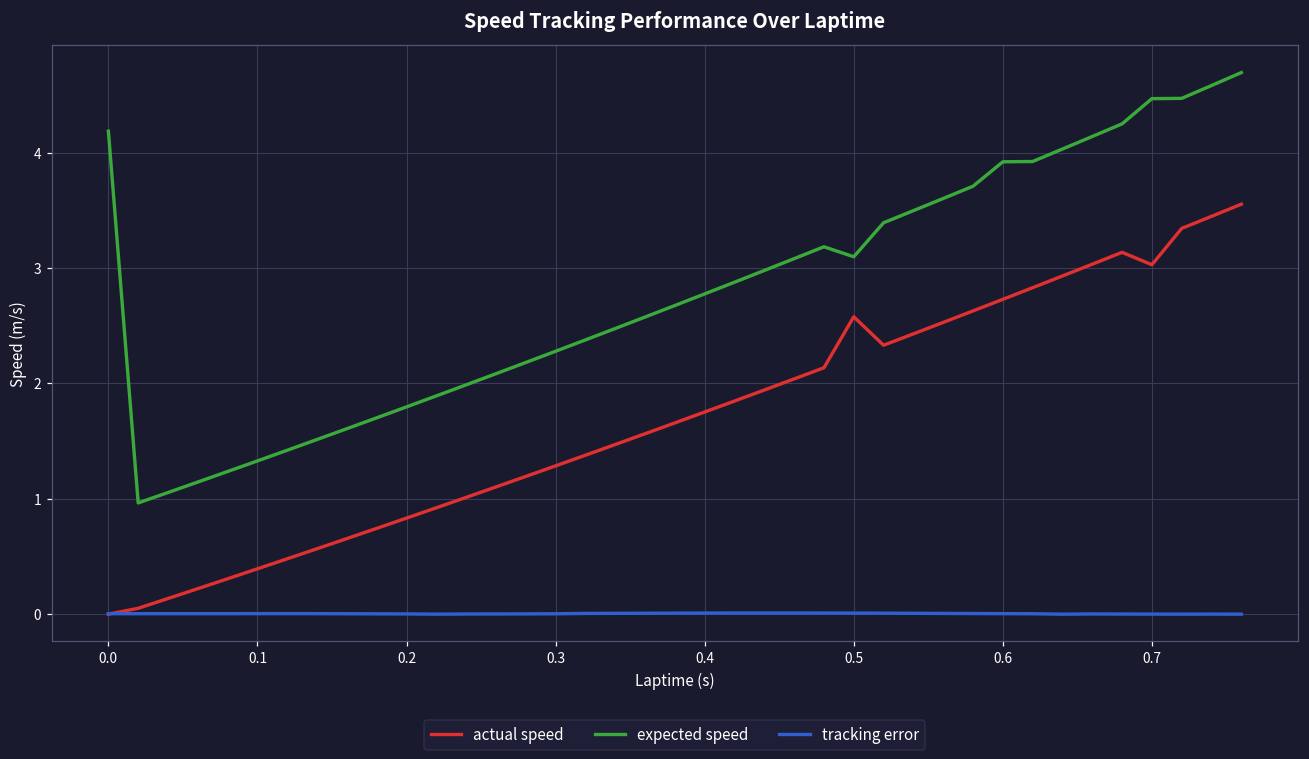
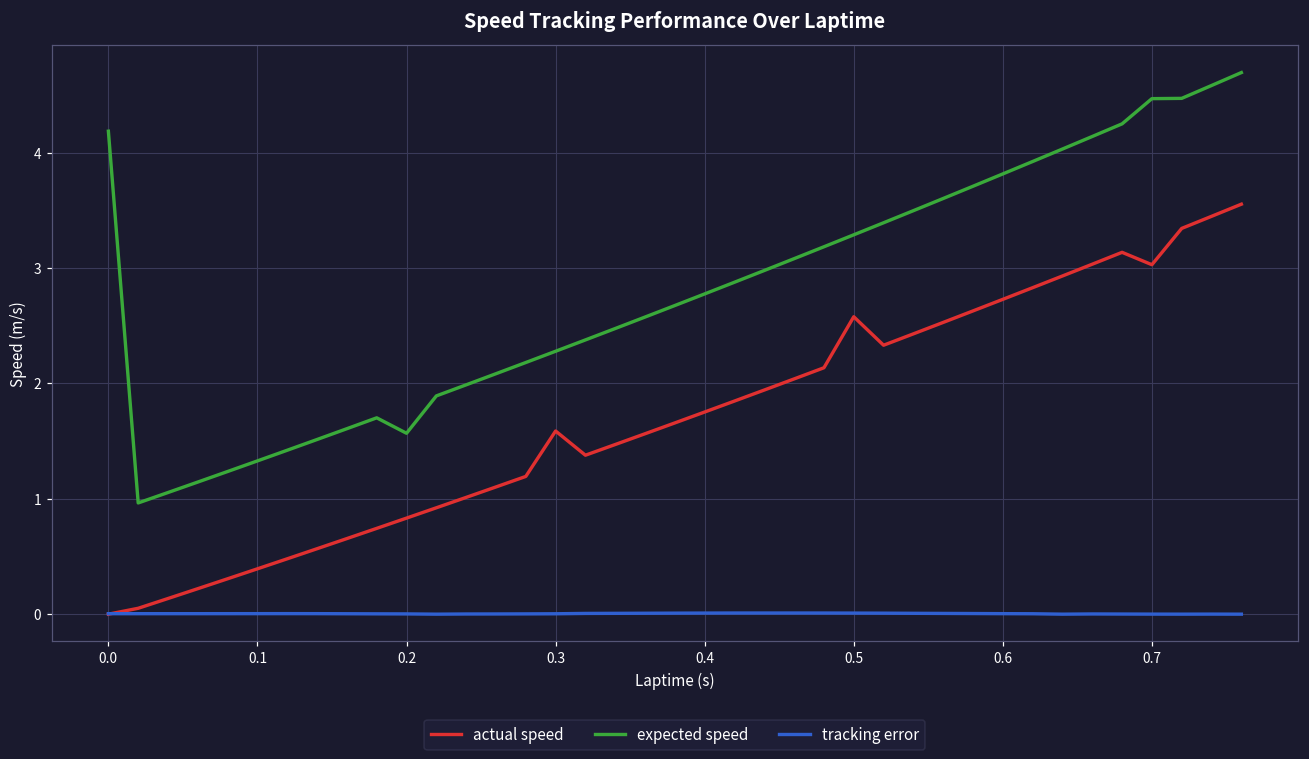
  {
    "actual speed": {
      "0.1": 0.39,
      "0.2": 0.83,
-     "0.3": 1.29,
+     "0.3": 1.59,
      "0.4": 1.75,
      "0.5": 2.58,
      "0.6": 2.73,
      "0.7": 3.03
    },
    "expected speed": {
      "0.0": 4.19,
      "0.1": 1.33,
-     "0.2": 1.80,
+     "0.2": 1.57,
      "0.3": 2.28,
      "0.4": 2.78,
-     "0.5": 3.10,
-     "0.6": 3.92,
+     "0.5": 3.29,
+     "0.6": 3.82,
      "0.7": 4.47
    },
    "tracking error": {
      "0.1": 0.00,
      "0.2": 0.00,
      "0.3": 0.00,
      "0.4": 0.01,
      "0.5": 0.01,
      "0.6": 0.00,
      "0.7": 0.00
    }
  }
